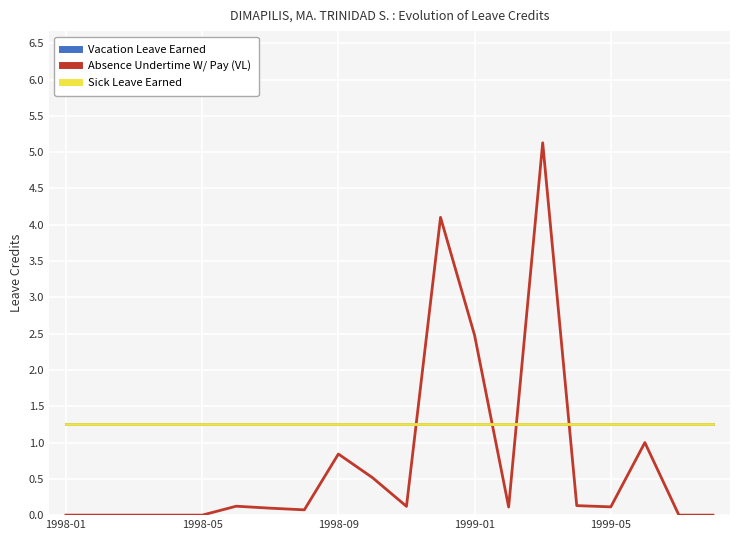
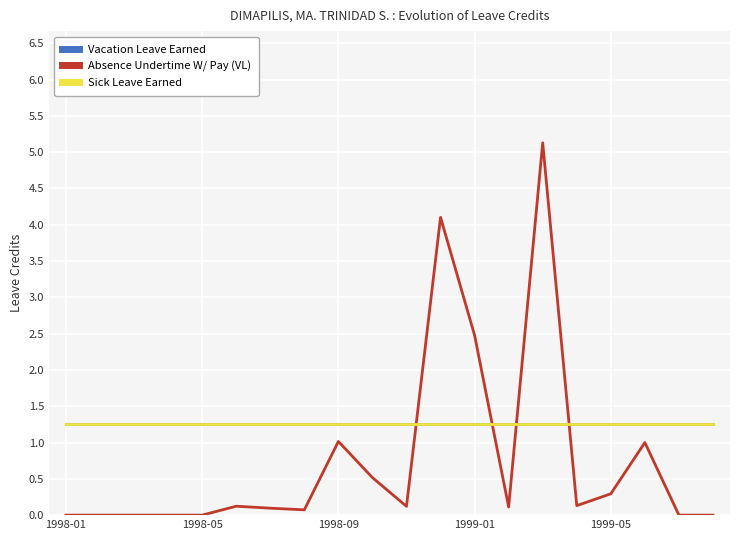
  {
    "Sick Leave Earned": {
      "1998-01": 1.3,
      "1998-05": 1.3,
      "1998-09": 1.3,
      "1999-01": 1.3,
      "1999-05": 1.3
    },
    "Absence Undertime W/ Pay (VL)": {
      "1998-01": 0.0,
      "1998-05": 0.0,
-     "1998-09": 0.8,
+     "1998-09": 1.0,
      "1999-01": 2.5,
-     "1999-05": 0.1
+     "1999-05": 0.3
    }
  }
